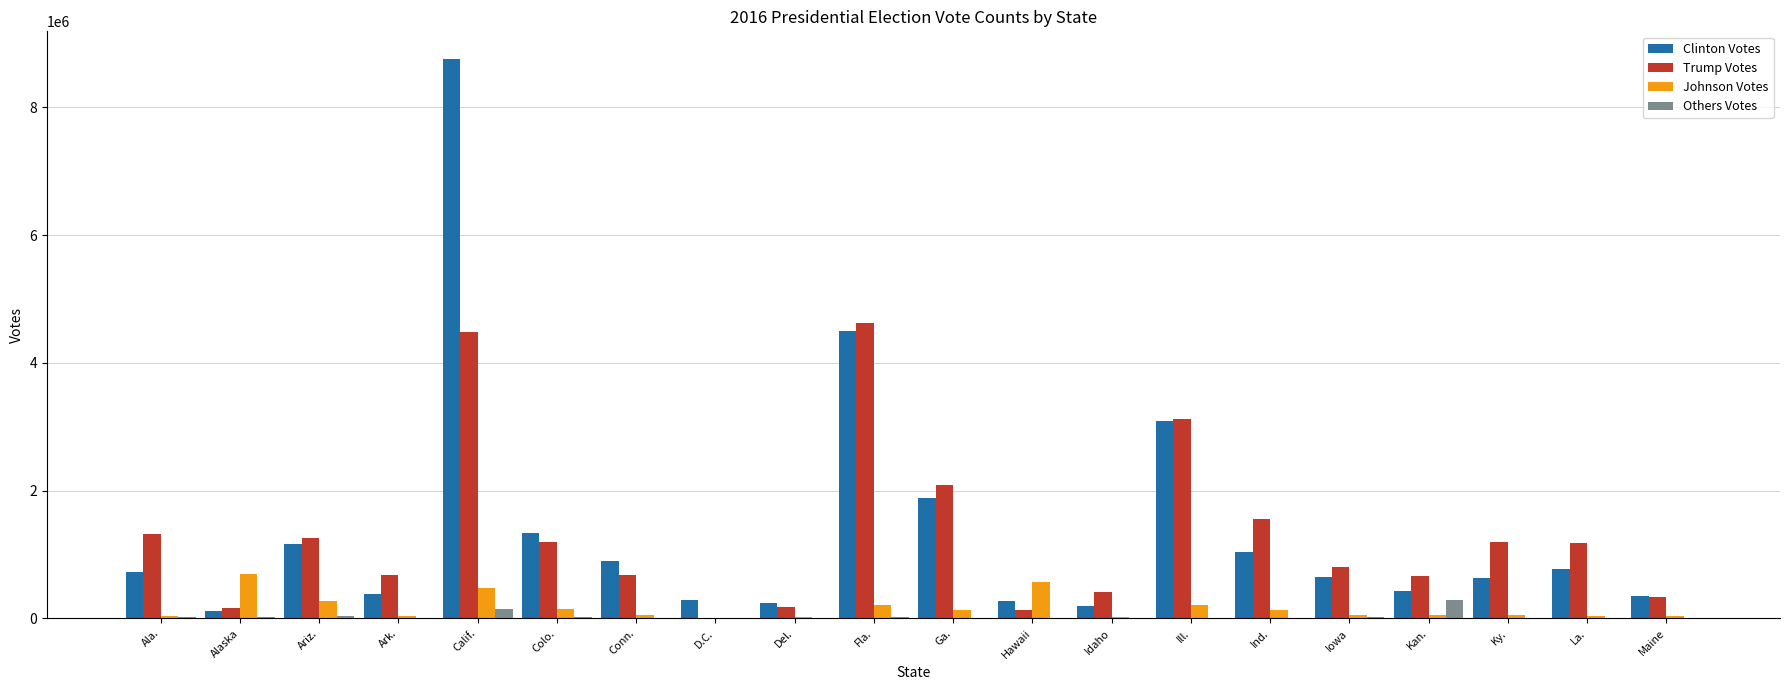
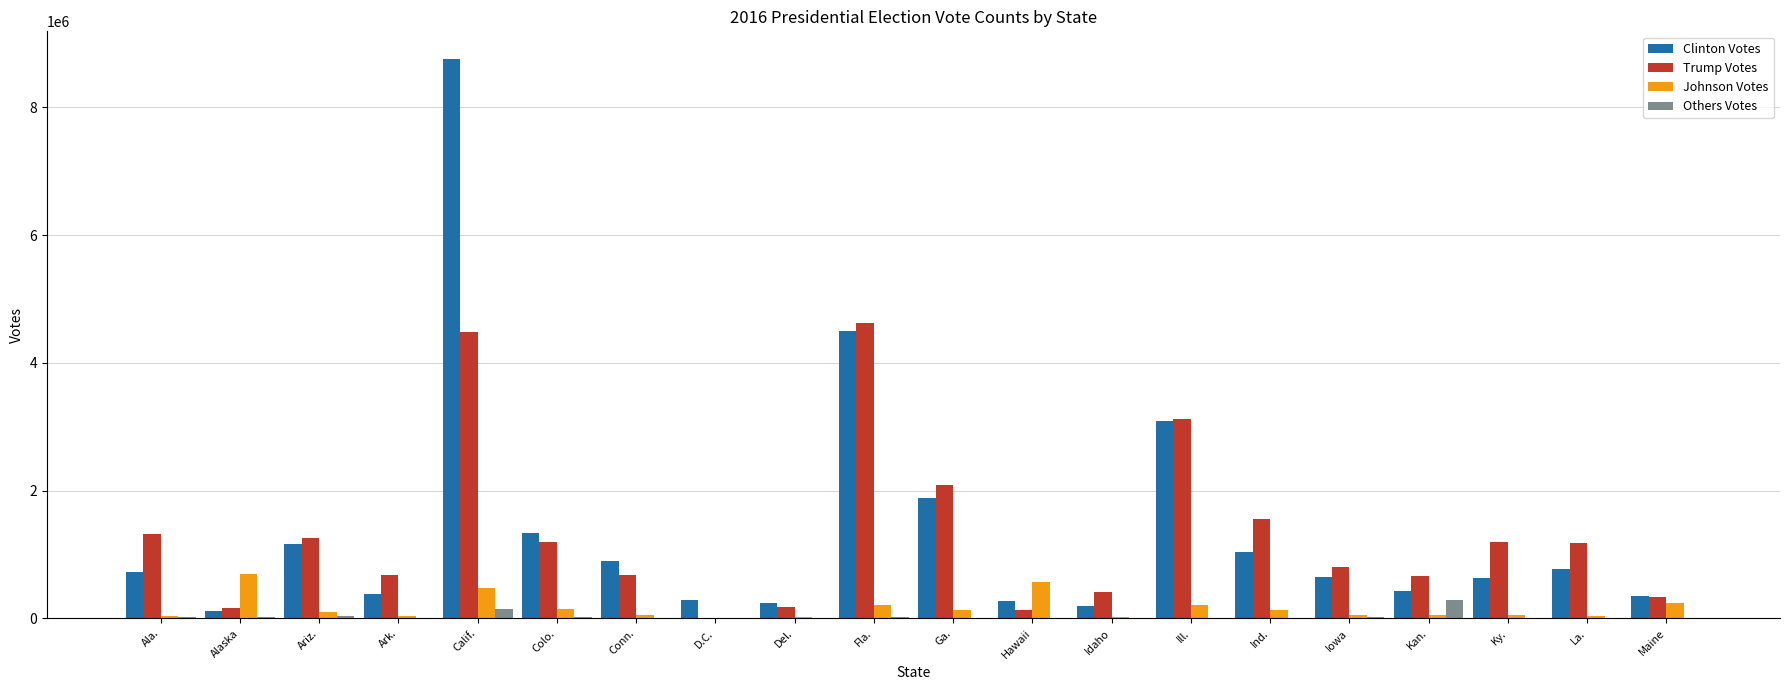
  {
    "Clinton Votes": {
      "Ala.": 700000,
      "Alaska": 100000,
      "Ariz.": 1200000,
      "Ark.": 400000,
      "Calif.": 8800000,
      "Colo.": 1300000,
      "Conn.": 900000,
      "D.C.": 300000,
      "Del.": 200000,
      "Fla.": 4500000,
      "Ga.": 1900000,
      "Hawaii": 300000,
      "Idaho": 200000,
      "Ill.": 3100000,
      "Ind.": 1000000,
      "Iowa": 700000,
      "Kan.": 400000,
      "Ky.": 600000,
      "La.": 800000,
      "Maine": 400000
    },
    "Trump Votes": {
      "Ala.": 1300000,
      "Alaska": 200000,
      "Ariz.": 1300000,
      "Ark.": 700000,
      "Calif.": 4500000,
      "Colo.": 1200000,
      "Conn.": 700000,
      "Del.": 200000,
      "Fla.": 4600000,
      "Ga.": 2100000,
      "Hawaii": 100000,
      "Idaho": 400000,
      "Ill.": 3100000,
      "Ind.": 1600000,
      "Iowa": 800000,
      "Kan.": 700000,
      "Ky.": 1200000,
      "La.": 1200000,
      "Maine": 300000
    },
    "Johnson Votes": {
      "Ala.": 0,
      "Alaska": 700000,
-     "Ariz.": 300000,
+     "Ariz.": 100000,
      "Calif.": 500000,
      "Colo.": 100000,
      "Conn.": 0,
      "Fla.": 200000,
      "Ga.": 100000,
      "Hawaii": 600000,
      "Ill.": 200000,
      "Ind.": 100000,
      "Iowa": 100000,
      "Kan.": 100000,
      "Ky.": 100000,
-     "Maine": 0
+     "Maine": 200000
    },
    "Others Votes": {
      "Calif.": 100000,
      "Kan.": 300000
    }
  }
